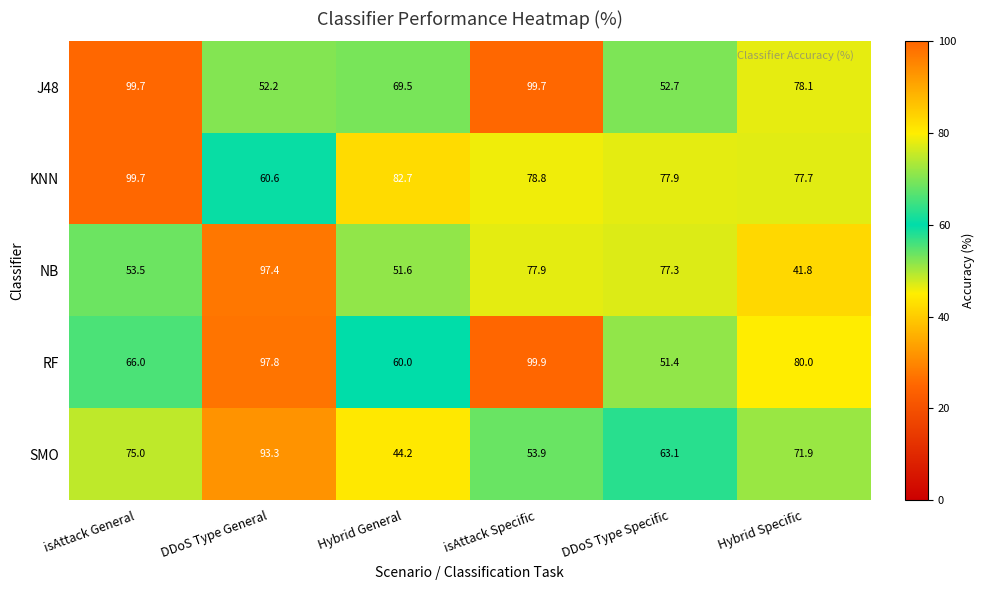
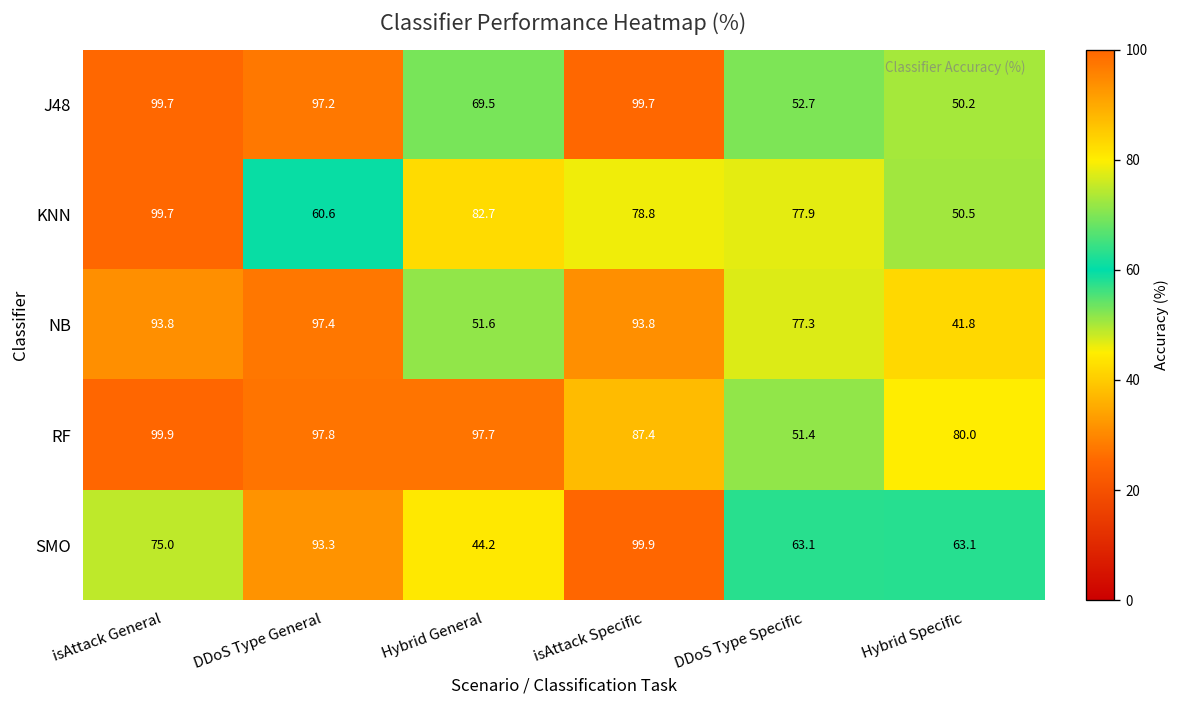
  {
    "J48": {
      "isAttack General": 99.7,
-     "DDoS Type General": 52.2,
+     "DDoS Type General": 97.2,
      "Hybrid General": 69.5,
      "isAttack Specific": 99.7,
      "DDoS Type Specific": 52.7,
-     "Hybrid Specific": 78.1
+     "Hybrid Specific": 50.2
    },
    "KNN": {
      "isAttack General": 99.7,
      "DDoS Type General": 60.6,
      "Hybrid General": 82.7,
      "isAttack Specific": 78.8,
      "DDoS Type Specific": 77.9,
-     "Hybrid Specific": 77.7
+     "Hybrid Specific": 50.5
    },
    "NB": {
-     "isAttack General": 53.5,
+     "isAttack General": 93.8,
      "DDoS Type General": 97.4,
      "Hybrid General": 51.6,
-     "isAttack Specific": 77.9,
+     "isAttack Specific": 93.8,
      "DDoS Type Specific": 77.3,
      "Hybrid Specific": 41.8
    },
    "RF": {
-     "isAttack General": 66.0,
+     "isAttack General": 99.9,
      "DDoS Type General": 97.8,
-     "Hybrid General": 60.0,
-     "isAttack Specific": 99.9,
+     "Hybrid General": 97.7,
+     "isAttack Specific": 87.4,
      "DDoS Type Specific": 51.4,
      "Hybrid Specific": 80.0
    },
    "SMO": {
      "isAttack General": 75.0,
      "DDoS Type General": 93.3,
      "Hybrid General": 44.2,
-     "isAttack Specific": 53.9,
+     "isAttack Specific": 99.9,
      "DDoS Type Specific": 63.1,
-     "Hybrid Specific": 71.9
+     "Hybrid Specific": 63.1
    }
  }
